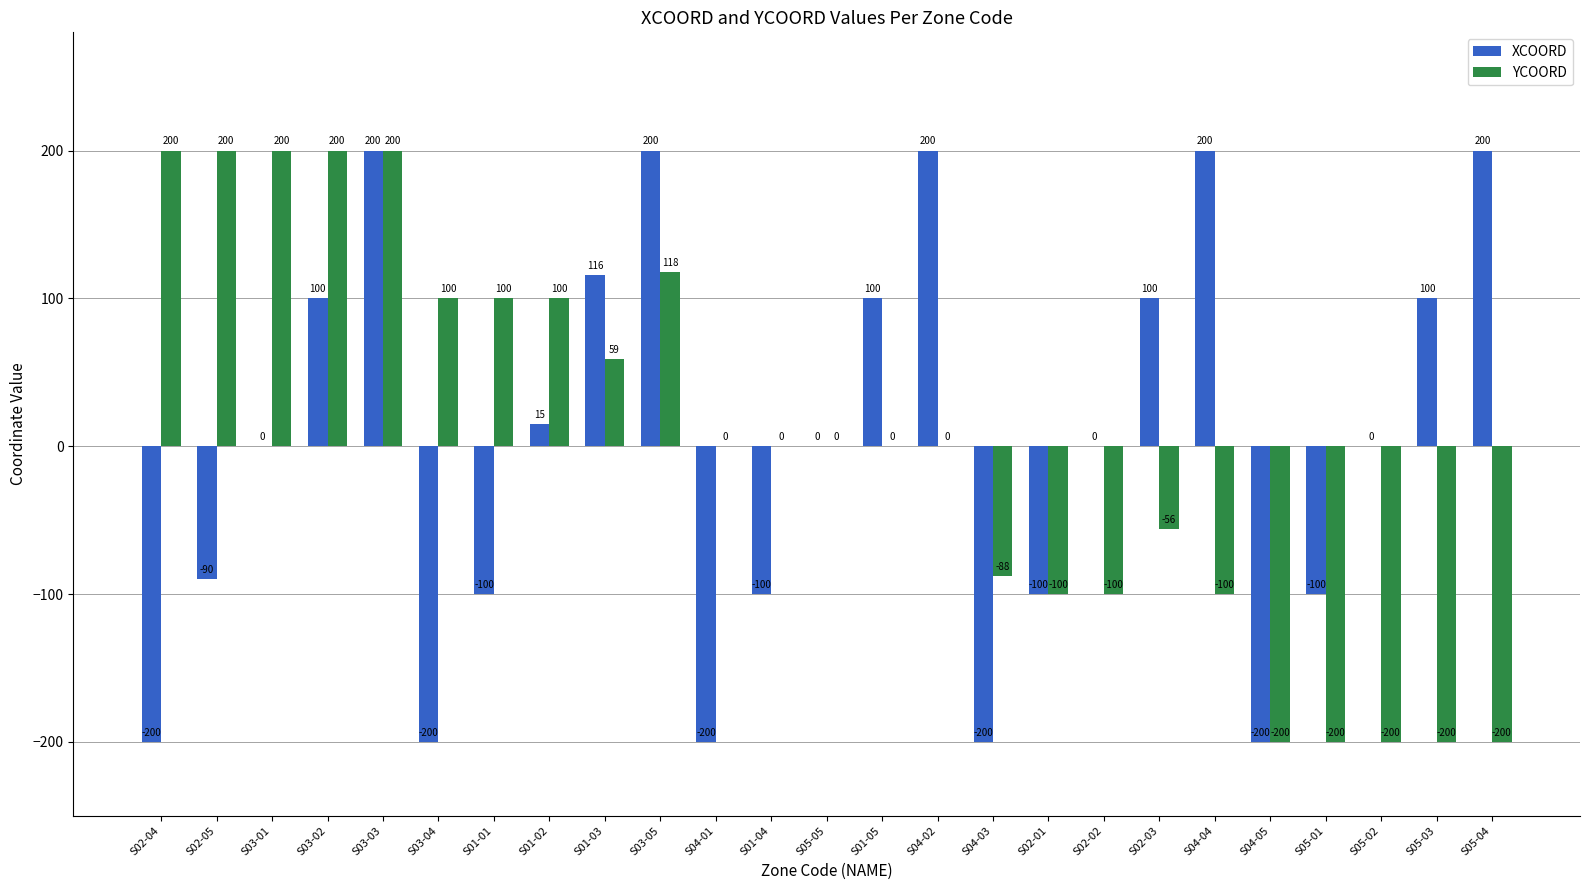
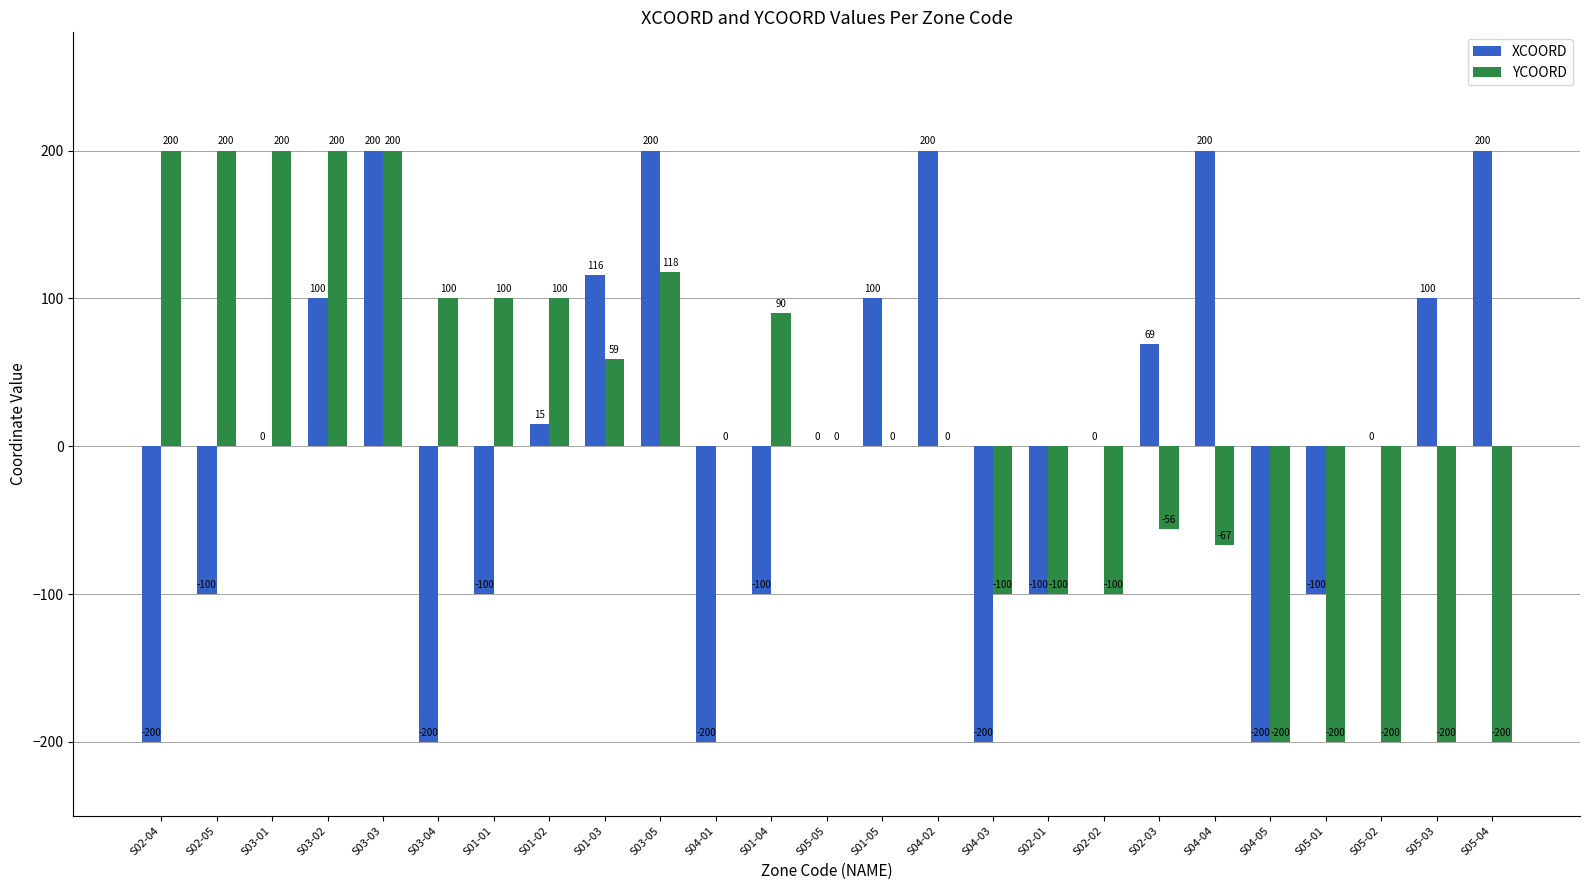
  {
    "XCOORD": {
      "S02-04": -200,
-     "S02-05": -90,
+     "S02-05": -100,
      "S03-01": 0,
      "S03-02": 100,
      "S03-03": 200,
      "S03-04": -200,
      "S01-01": -100,
      "S01-02": 15,
      "S01-03": 116,
      "S03-05": 200,
      "S04-01": -200,
      "S01-04": -100,
      "S05-05": 0,
      "S01-05": 100,
      "S04-02": 200,
      "S04-03": -200,
      "S02-01": -100,
      "S02-02": 0,
-     "S02-03": 100,
+     "S02-03": 69,
      "S04-04": 200,
      "S04-05": -200,
      "S05-01": -100,
      "S05-02": 0,
      "S05-03": 100,
      "S05-04": 200
    },
    "YCOORD": {
      "S02-04": 200,
      "S02-05": 200,
      "S03-01": 200,
      "S03-02": 200,
      "S03-03": 200,
      "S03-04": 100,
      "S01-01": 100,
      "S01-02": 100,
      "S01-03": 59,
      "S03-05": 118,
      "S04-01": 0,
-     "S01-04": 0,
+     "S01-04": 90,
      "S05-05": 0,
      "S01-05": 0,
      "S04-02": 0,
-     "S04-03": -88,
+     "S04-03": -100,
      "S02-01": -100,
      "S02-02": -100,
      "S02-03": -56,
-     "S04-04": -100,
+     "S04-04": -67,
      "S04-05": -200,
      "S05-01": -200,
      "S05-02": -200,
      "S05-03": -200,
      "S05-04": -200
    }
  }
